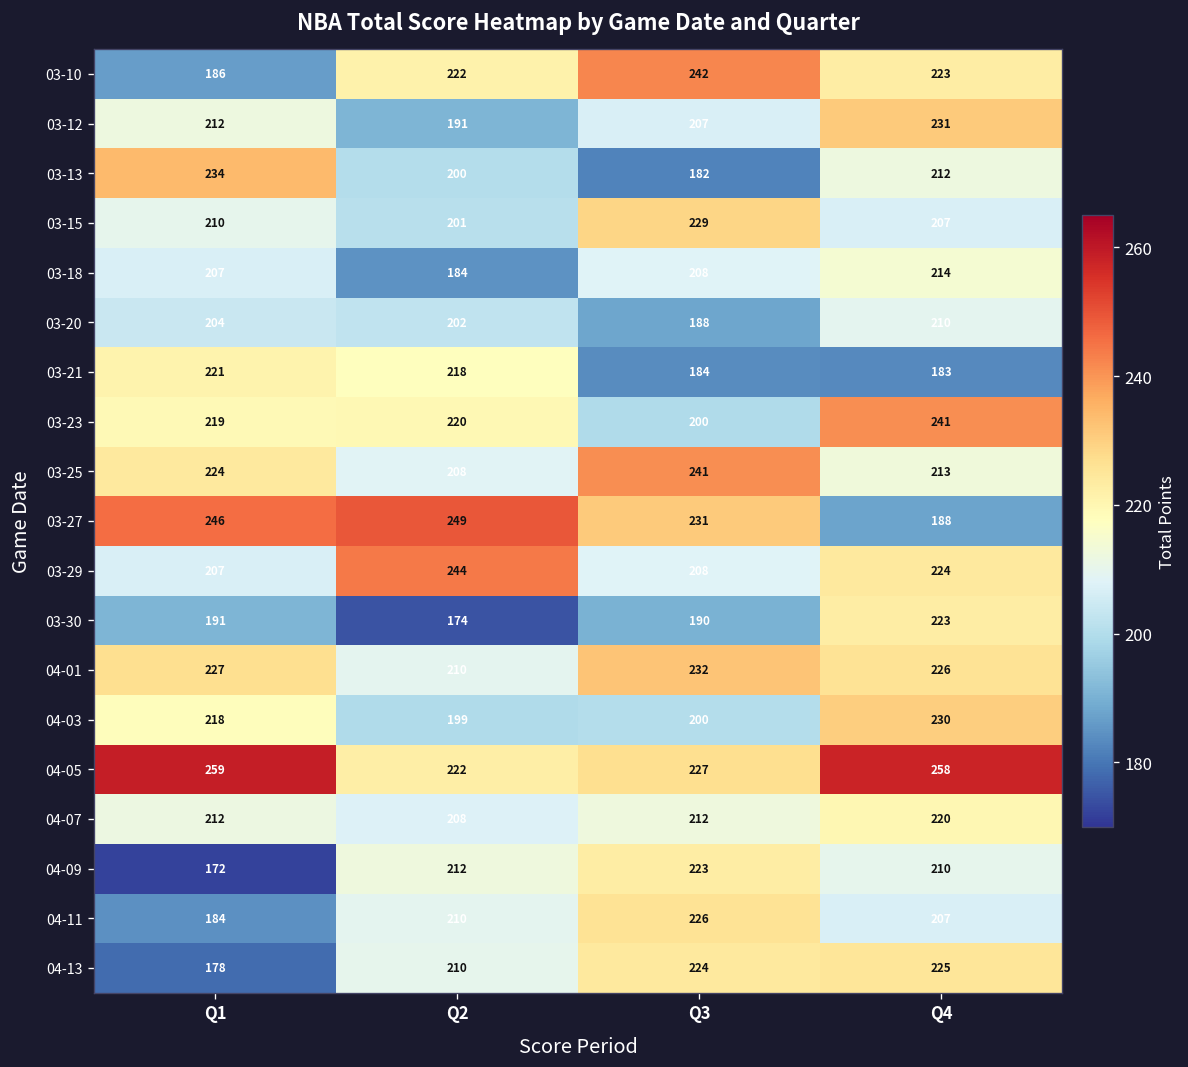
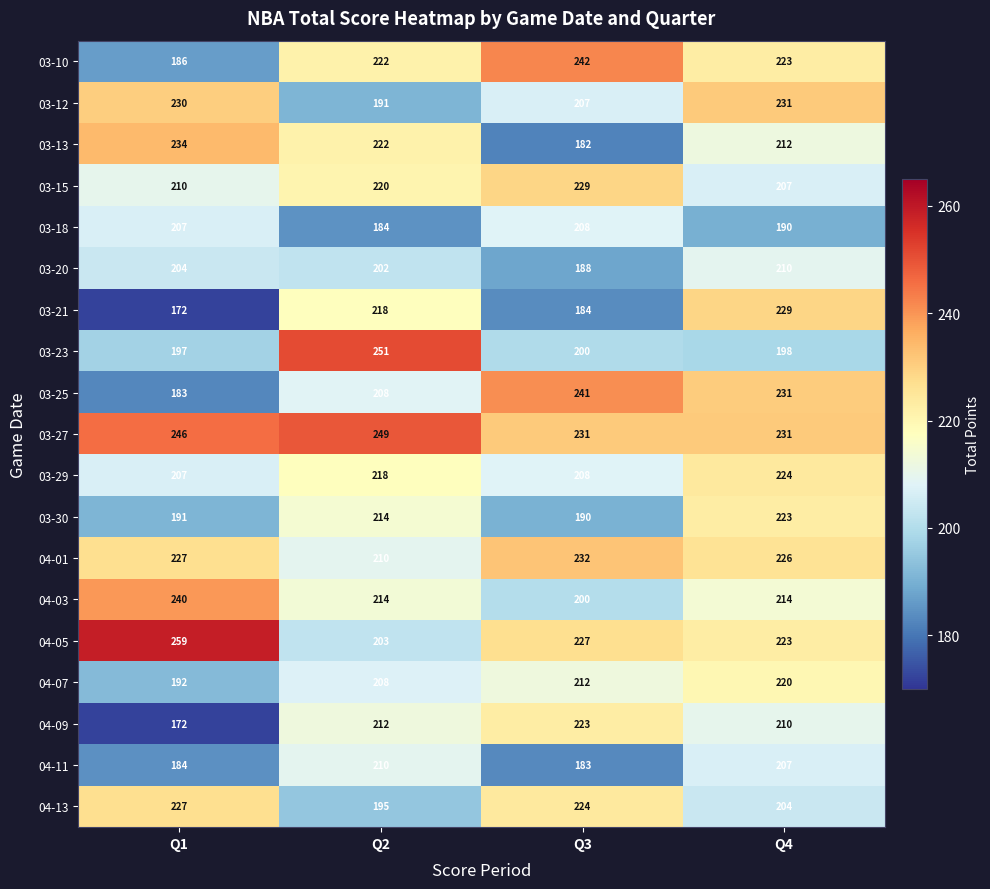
  {
    "03-10": {
      "Q1": 186,
      "Q2": 222,
      "Q3": 242,
      "Q4": 223
    },
    "03-12": {
-     "Q1": 212,
+     "Q1": 230,
      "Q2": 191,
      "Q4": 231
    },
    "03-13": {
      "Q1": 234,
-     "Q2": 200,
+     "Q2": 222,
      "Q3": 182,
      "Q4": 212
    },
    "03-15": {
      "Q1": 210,
-     "Q2": 201,
+     "Q2": 220,
      "Q3": 229
    },
    "03-18": {
      "Q2": 184,
-     "Q4": 214
+     "Q4": 190
    },
    "03-20": {
      "Q1": 204,
      "Q2": 202,
      "Q3": 188
    },
    "03-21": {
-     "Q1": 221,
+     "Q1": 172,
      "Q2": 218,
      "Q3": 184,
-     "Q4": 183
+     "Q4": 229
    },
    "03-23": {
-     "Q1": 219,
-     "Q2": 220,
+     "Q1": 197,
+     "Q2": 251,
      "Q3": 200,
-     "Q4": 241
+     "Q4": 198
    },
    "03-25": {
-     "Q1": 224,
+     "Q1": 183,
      "Q3": 241,
-     "Q4": 213
+     "Q4": 231
    },
    "03-27": {
      "Q1": 246,
      "Q2": 249,
      "Q3": 231,
-     "Q4": 188
+     "Q4": 231
    },
    "03-29": {
-     "Q2": 244,
+     "Q2": 218,
      "Q4": 224
    },
    "03-30": {
      "Q1": 191,
-     "Q2": 174,
+     "Q2": 214,
      "Q3": 190,
      "Q4": 223
    },
    "04-01": {
      "Q1": 227,
      "Q3": 232,
      "Q4": 226
    },
    "04-03": {
-     "Q1": 218,
-     "Q2": 199,
+     "Q1": 240,
+     "Q2": 214,
      "Q3": 200,
-     "Q4": 230
+     "Q4": 214
    },
    "04-05": {
      "Q1": 259,
-     "Q2": 222,
+     "Q2": 203,
      "Q3": 227,
-     "Q4": 258
+     "Q4": 223
    },
    "04-07": {
-     "Q1": 212,
+     "Q1": 192,
      "Q3": 212,
      "Q4": 220
    },
    "04-09": {
      "Q1": 172,
      "Q2": 212,
      "Q3": 223,
      "Q4": 210
    },
    "04-11": {
      "Q1": 184,
-     "Q3": 226
+     "Q3": 183
    },
    "04-13": {
-     "Q1": 178,
-     "Q2": 210,
+     "Q1": 227,
+     "Q2": 195,
      "Q3": 224,
-     "Q4": 225
+     "Q4": 204
    }
  }
